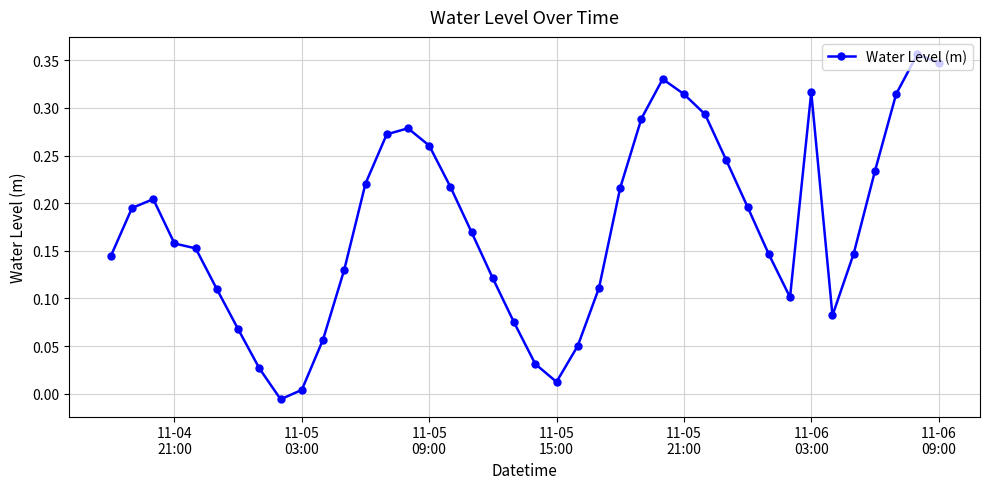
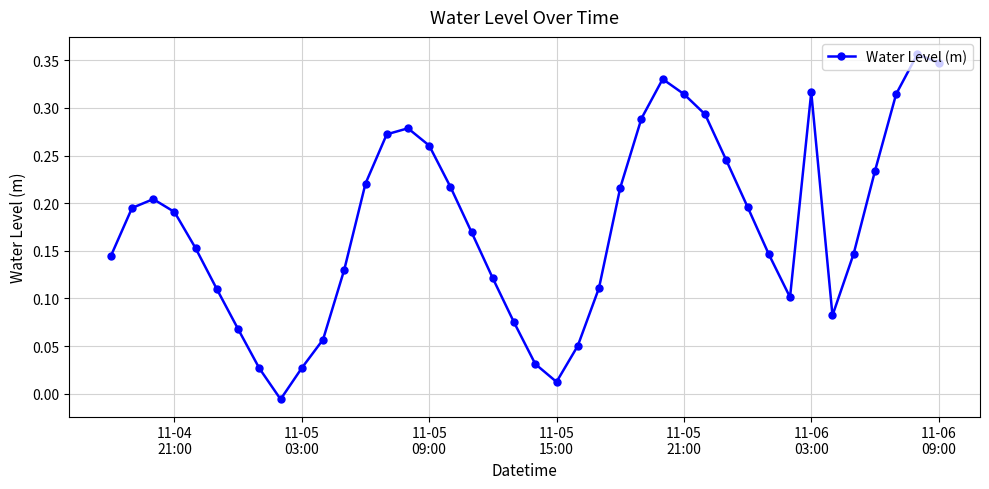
  {
-   "11-04 21:00": 0.16,
-   "11-05 03:00": 0.00,
+   "11-04 21:00": 0.19,
+   "11-05 03:00": 0.03,
    "11-05 09:00": 0.26,
    "11-05 15:00": 0.01,
    "11-05 21:00": 0.31,
    "11-06 03:00": 0.32
  }
